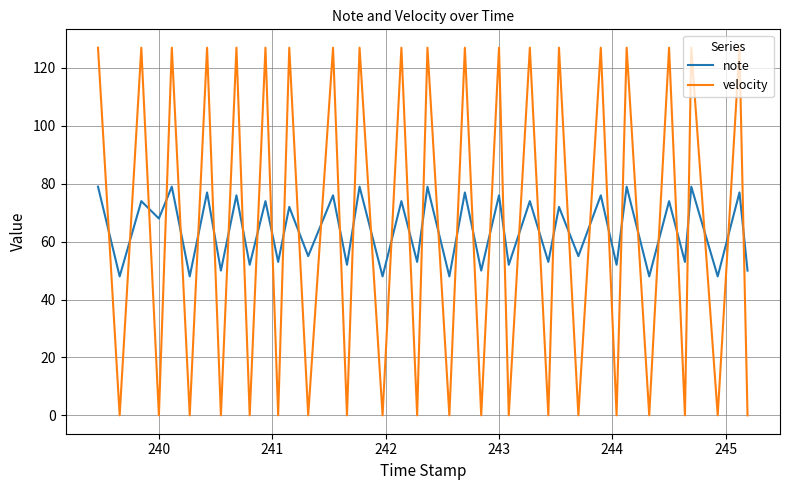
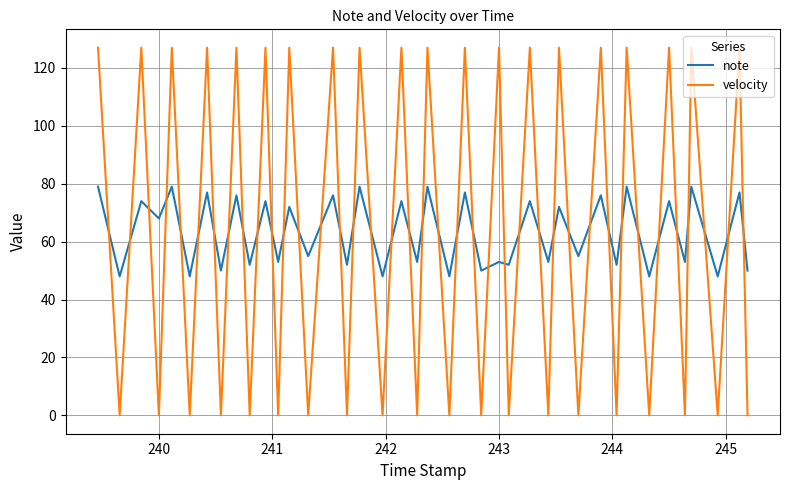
  {
    "note": {
      "240": 68,
-     "243": 76
+     "243": 53
    },
    "velocity": {
      "240": 0,
      "243": 127
    }
  }
